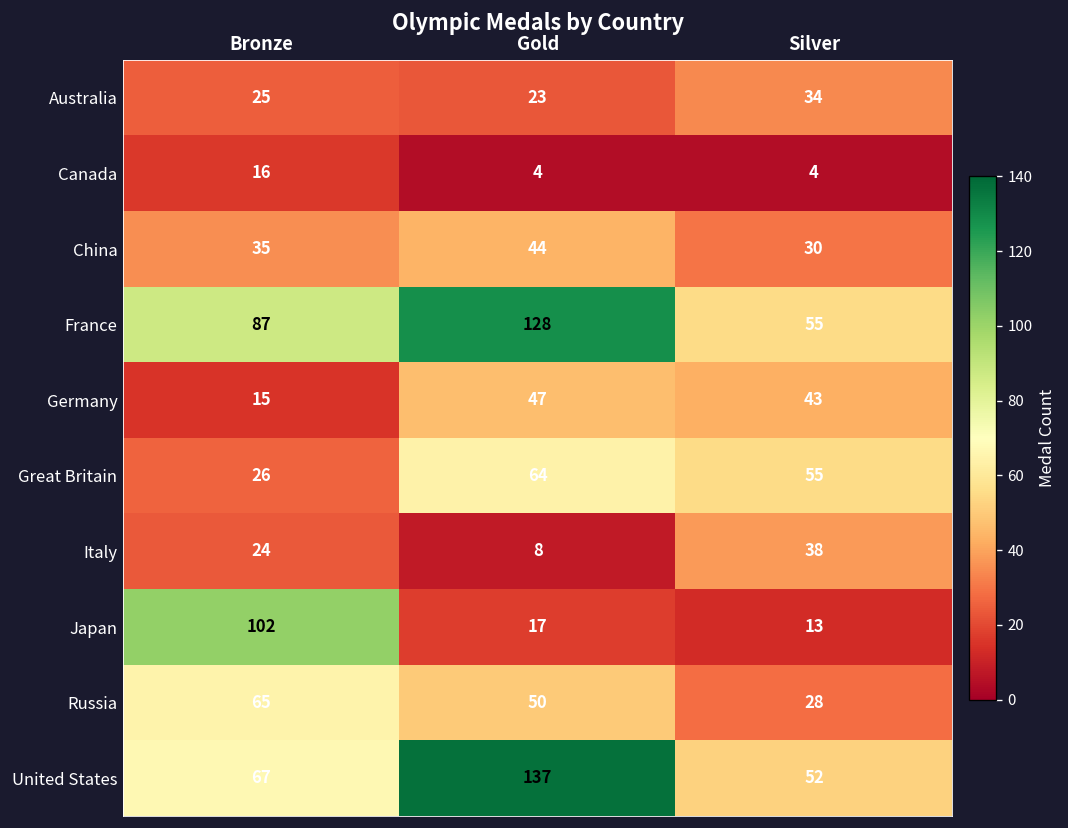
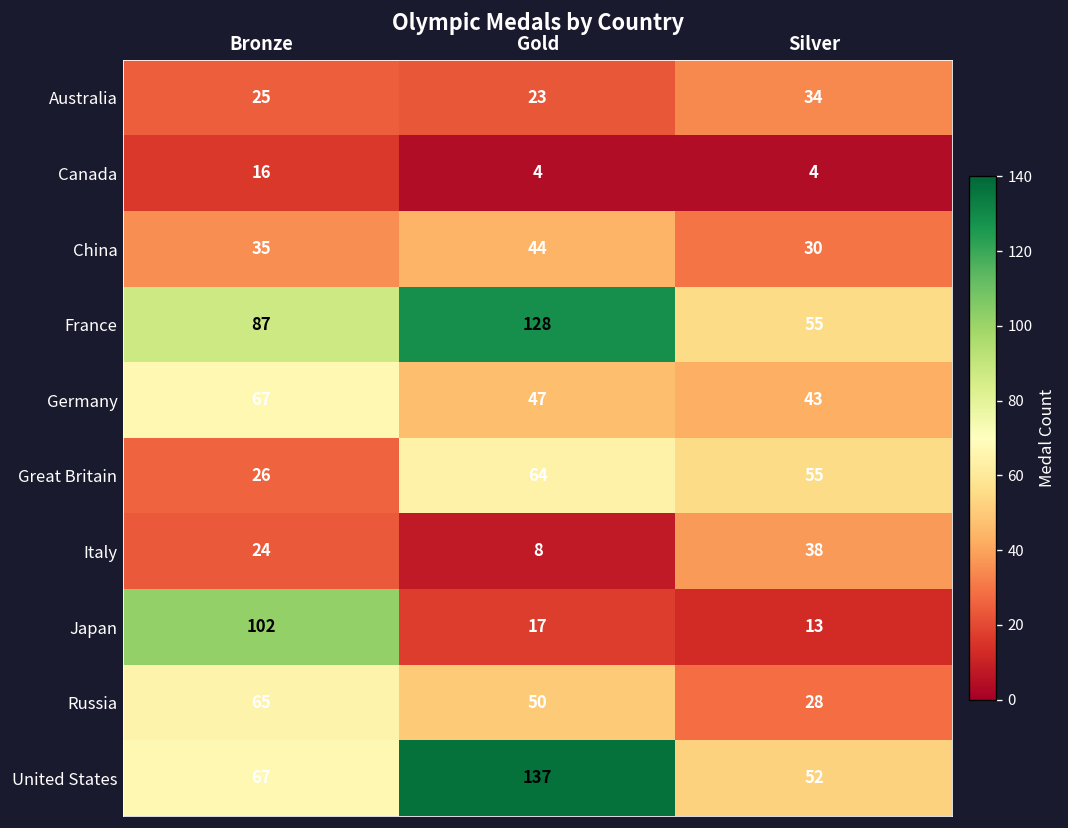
  {
    "Australia": {
      "Bronze": 25,
      "Gold": 23,
      "Silver": 34
    },
    "Canada": {
      "Bronze": 16,
      "Gold": 4,
      "Silver": 4
    },
    "China": {
      "Bronze": 35,
      "Gold": 44,
      "Silver": 30
    },
    "France": {
      "Bronze": 87,
      "Gold": 128,
      "Silver": 55
    },
    "Germany": {
-     "Bronze": 15,
+     "Bronze": 67,
      "Gold": 47,
      "Silver": 43
    },
    "Great Britain": {
      "Bronze": 26,
      "Gold": 64,
      "Silver": 55
    },
    "Italy": {
      "Bronze": 24,
      "Gold": 8,
      "Silver": 38
    },
    "Japan": {
      "Bronze": 102,
      "Gold": 17,
      "Silver": 13
    },
    "Russia": {
      "Bronze": 65,
      "Gold": 50,
      "Silver": 28
    },
    "United States": {
      "Bronze": 67,
      "Gold": 137,
      "Silver": 52
    }
  }
